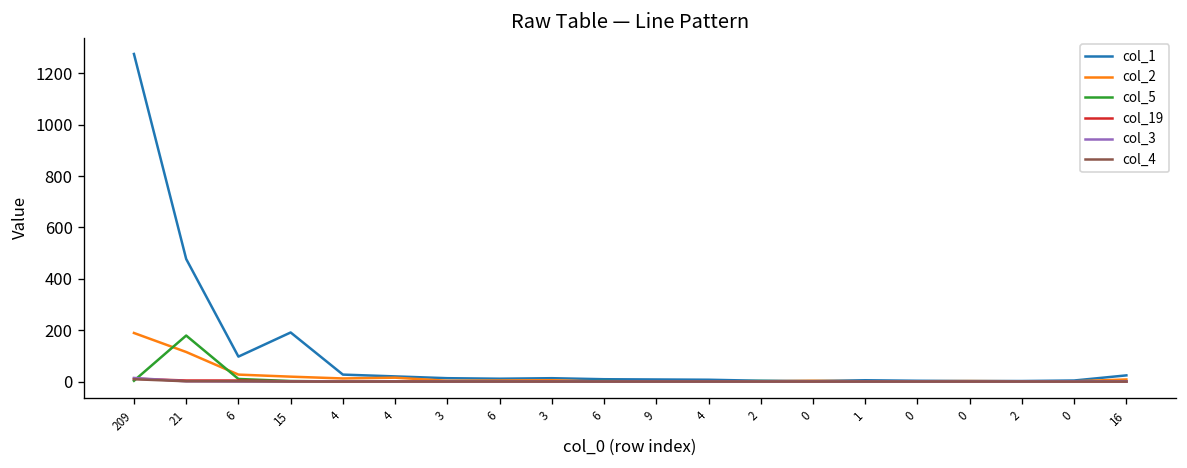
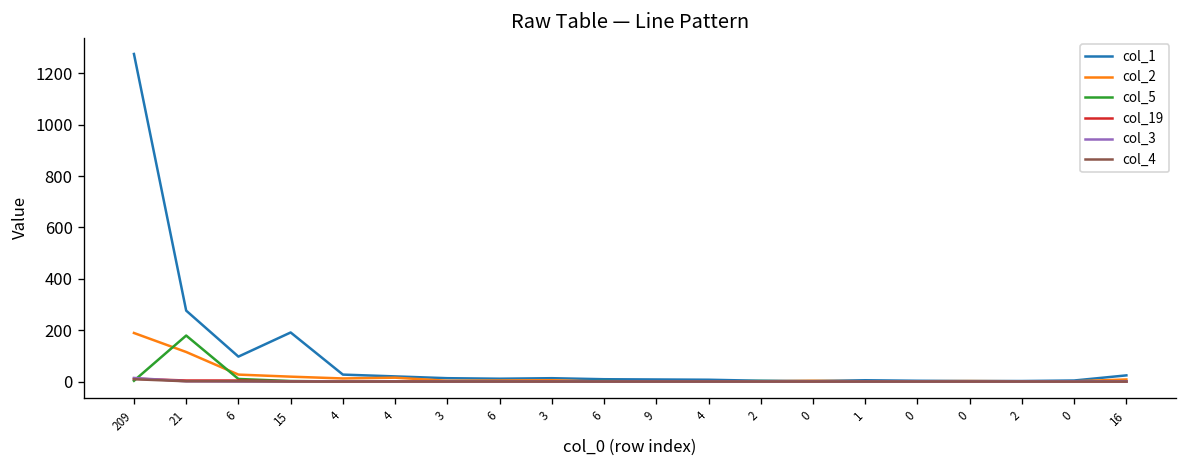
  {
    "col_1": {
      "209": 1280,
-     "21": 480,
+     "21": 280,
      "15": 190,
      "16": 20
    },
    "col_2": {
      "209": 190,
      "21": 120,
      "15": 20
    },
    "col_5": {
      "21": 180
    }
  }
